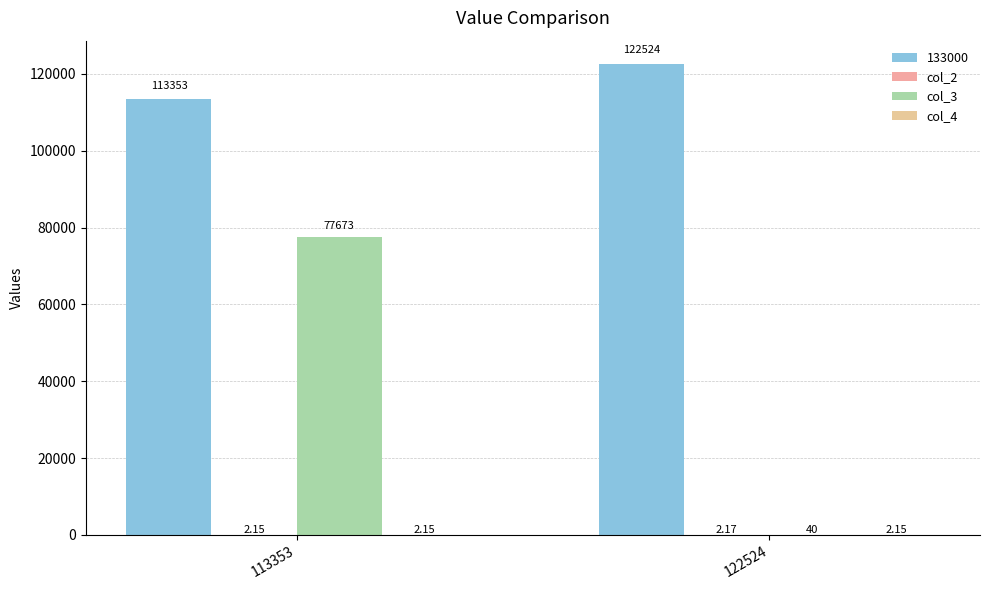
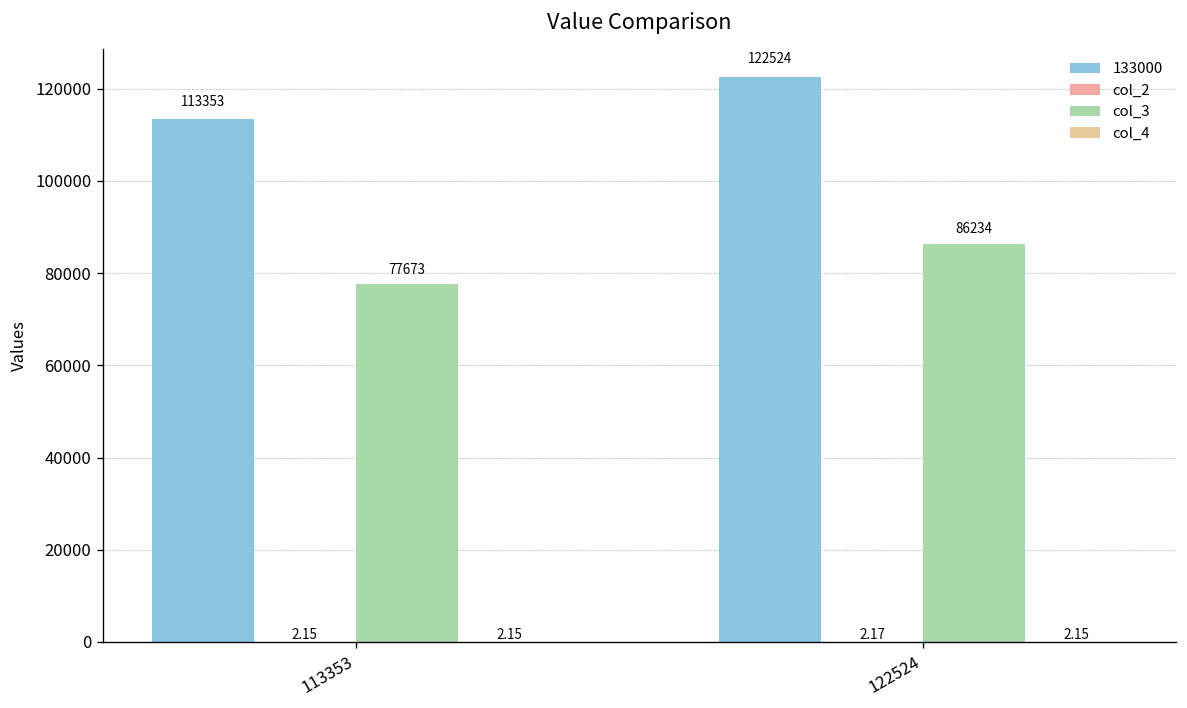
  {
    "133000": {
      "113353": 113353,
      "122524": 122524
    },
    "col_3": {
      "113353": 77673,
-     "122524": 40
+     "122524": 86234
    }
  }
